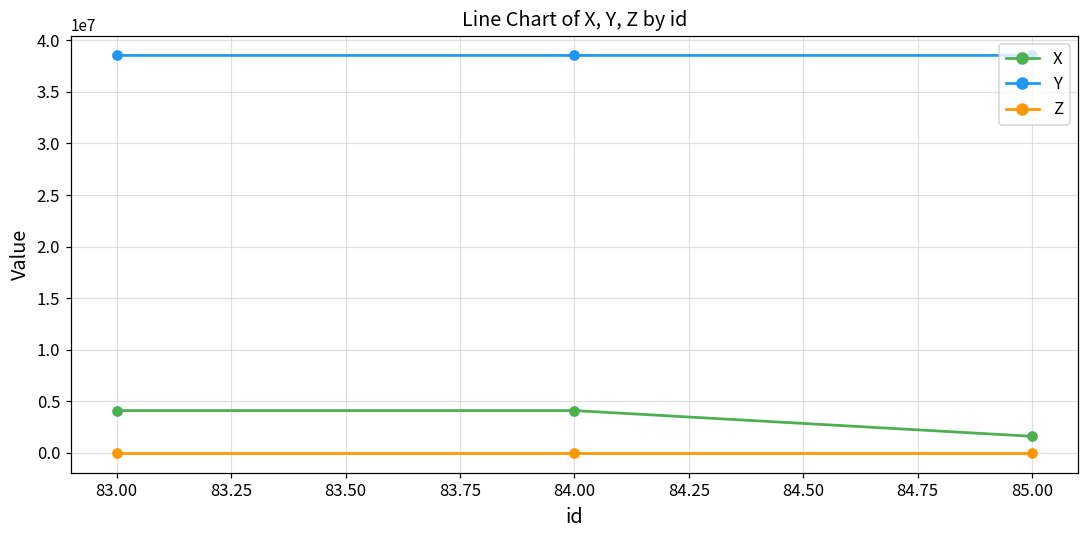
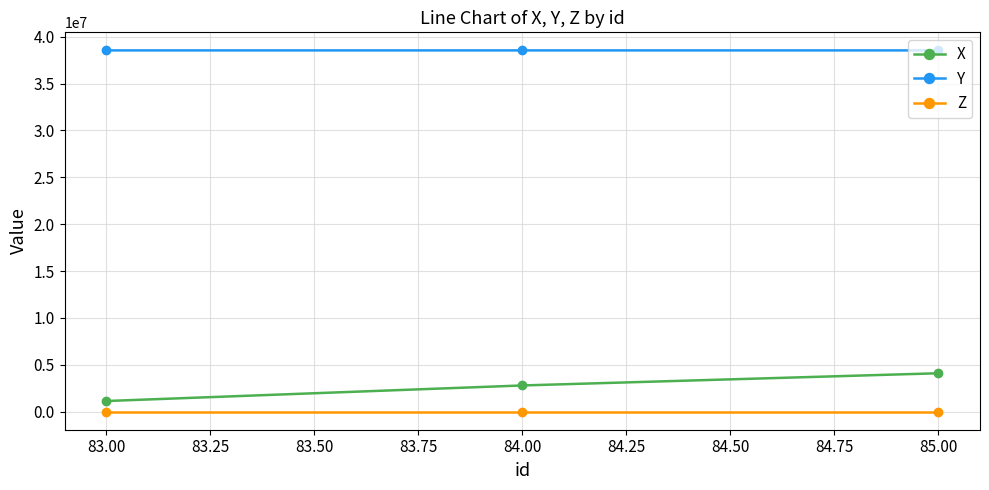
  {
    "X": {
-     "83.00": 4000000,
-     "84.00": 4000000,
-     "85.00": 2000000
+     "83.00": 1000000,
+     "84.00": 3000000,
+     "85.00": 4000000
    },
    "Y": {
      "83.00": 39000000,
      "84.00": 39000000
    },
    "Z": {
      "83.00": 0,
      "84.00": 0,
      "85.00": 0
    }
  }
